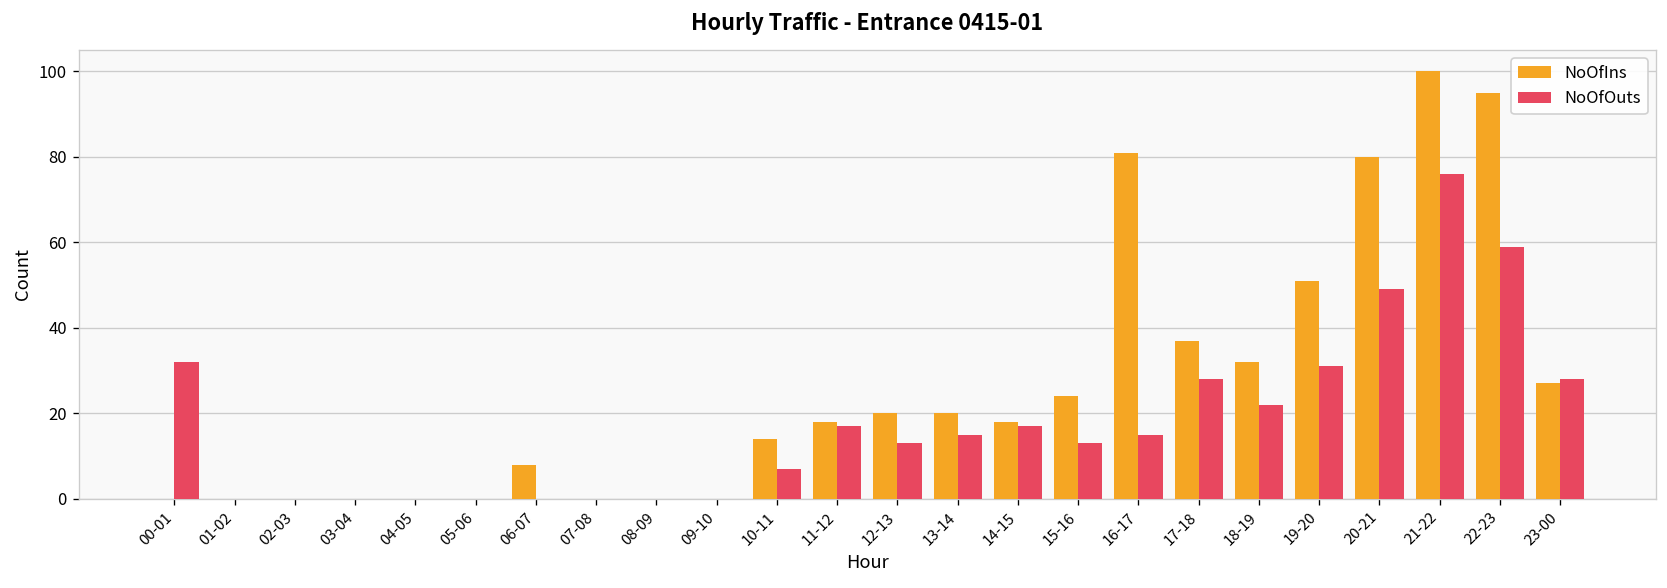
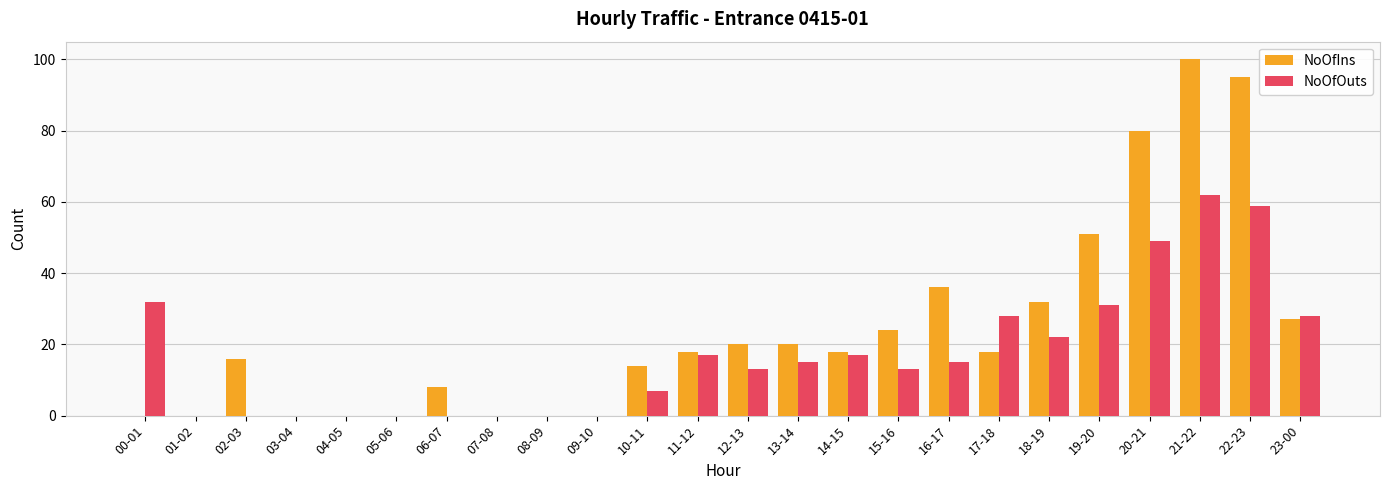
  {
    "NoOfIns": {
      "00-01": 0,
      "01-02": 0,
-     "02-03": 0,
+     "02-03": 16,
      "03-04": 0,
      "04-05": 0,
      "05-06": 0,
      "06-07": 8,
      "07-08": 0,
      "08-09": 0,
      "09-10": 0,
      "10-11": 14,
      "11-12": 18,
      "12-13": 20,
      "13-14": 20,
      "14-15": 18,
      "15-16": 24,
-     "16-17": 81,
-     "17-18": 37,
+     "16-17": 36,
+     "17-18": 18,
      "18-19": 32,
      "19-20": 51,
      "20-21": 80,
      "21-22": 100,
      "22-23": 95,
      "23-00": 27
    },
    "NoOfOuts": {
      "00-01": 32,
      "01-02": 0,
      "02-03": 0,
      "03-04": 0,
      "04-05": 0,
      "05-06": 0,
      "06-07": 0,
      "07-08": 0,
      "08-09": 0,
      "09-10": 0,
      "10-11": 7,
      "11-12": 17,
      "12-13": 13,
      "13-14": 15,
      "14-15": 17,
      "15-16": 13,
      "16-17": 15,
      "17-18": 28,
      "18-19": 22,
      "19-20": 31,
      "20-21": 49,
-     "21-22": 76,
+     "21-22": 62,
      "22-23": 59,
      "23-00": 28
    }
  }
